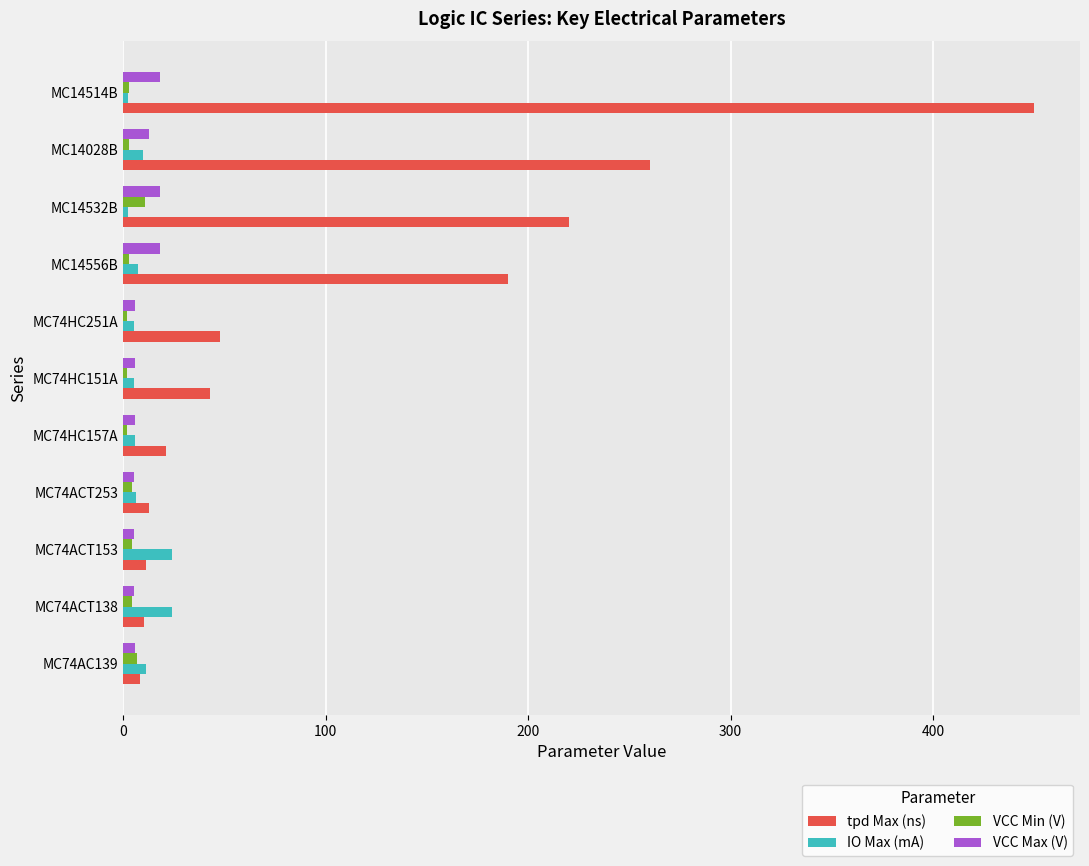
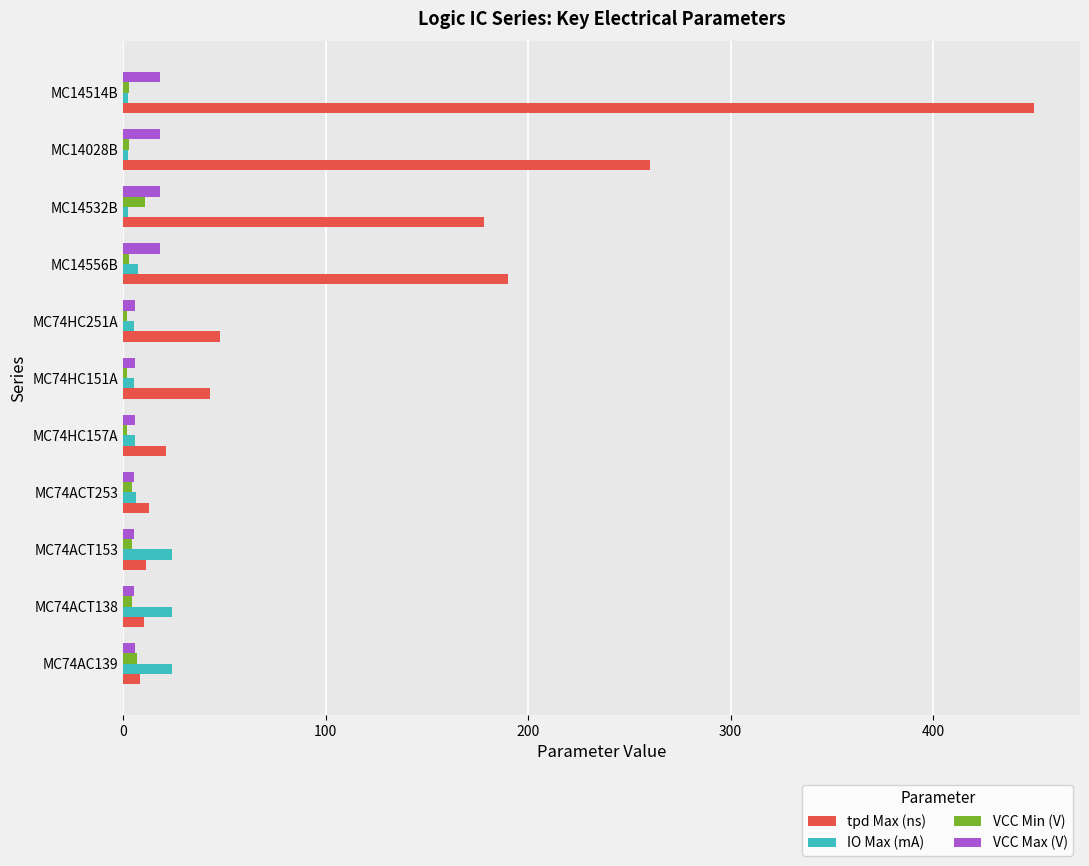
  {
    "tpd Max (ns)": {
      "MC14514B": 450,
      "MC14028B": 260,
-     "MC14532B": 220,
+     "MC14532B": 178,
      "MC14556B": 190,
      "MC74HC251A": 48,
      "MC74HC151A": 43,
      "MC74HC157A": 21,
      "MC74ACT253": 13,
      "MC74ACT153": 12,
      "MC74ACT138": 11,
      "MC74AC139": 9
    },
    "IO Max (mA)": {
      "MC14514B": 2,
-     "MC14028B": 10,
+     "MC14028B": 2,
      "MC14532B": 2,
      "MC14556B": 7,
      "MC74HC251A": 5,
      "MC74HC151A": 5,
      "MC74HC157A": 6,
      "MC74ACT253": 7,
      "MC74ACT153": 24,
      "MC74ACT138": 24,
-     "MC74AC139": 11
+     "MC74AC139": 24
    },
    "VCC Min (V)": {
      "MC14514B": 3,
      "MC14028B": 3,
      "MC14532B": 11,
      "MC14556B": 3,
      "MC74HC251A": 2,
      "MC74HC151A": 2,
      "MC74HC157A": 2,
      "MC74ACT253": 5,
      "MC74ACT153": 5,
      "MC74ACT138": 5,
      "MC74AC139": 7
    },
    "VCC Max (V)": {
      "MC14514B": 18,
-     "MC14028B": 13,
+     "MC14028B": 18,
      "MC14532B": 18,
      "MC14556B": 18,
      "MC74HC251A": 6,
      "MC74HC151A": 6,
      "MC74HC157A": 6,
      "MC74ACT253": 6,
      "MC74ACT153": 6,
      "MC74ACT138": 6,
      "MC74AC139": 6
    }
  }
